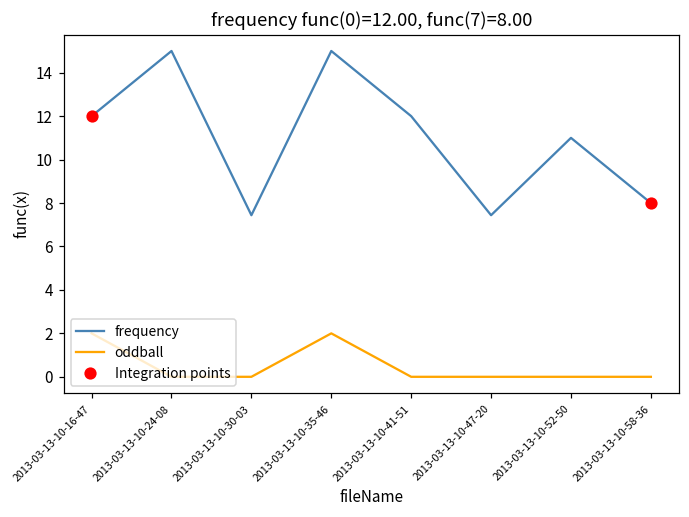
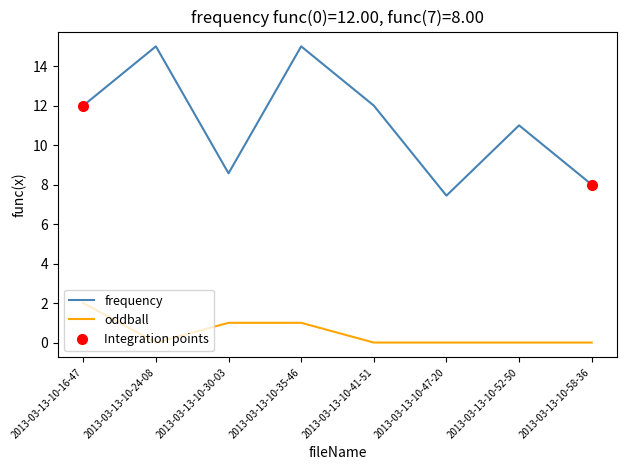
  {
    "frequency": {
      "2013-03-13-10-24-08": 15.0,
-     "2013-03-13-10-30-03": 7.4,
+     "2013-03-13-10-30-03": 8.6,
      "2013-03-13-10-35-46": 15.0,
      "2013-03-13-10-41-51": 12.0,
      "2013-03-13-10-47-20": 7.4,
      "2013-03-13-10-52-50": 11.0
    },
    "oddball": {
-     "2013-03-13-10-30-03": 0,
-     "2013-03-13-10-35-46": 2,
+     "2013-03-13-10-30-03": 1,
+     "2013-03-13-10-35-46": 1,
      "2013-03-13-10-41-51": 0,
      "2013-03-13-10-47-20": 0,
      "2013-03-13-10-52-50": 0,
      "2013-03-13-10-58-36": 0
    }
  }
